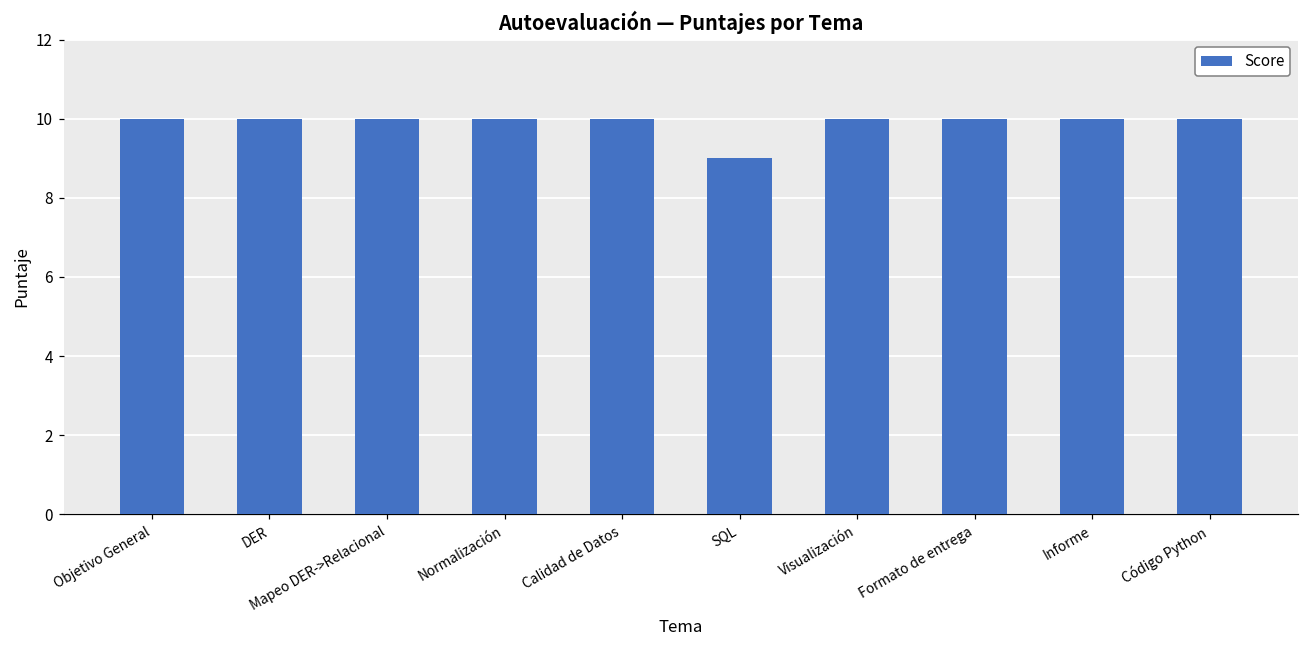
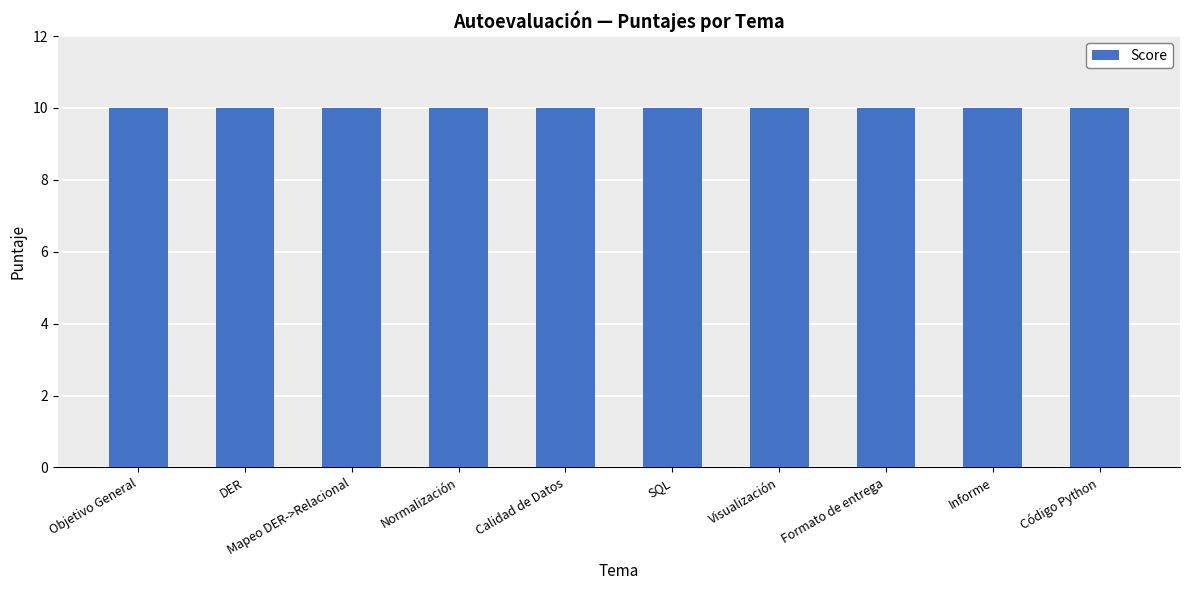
  {
    "Objetivo General": 10,
    "DER": 10,
    "Mapeo DER->Relacional": 10,
    "Normalización": 10,
    "Calidad de Datos": 10,
-   "SQL": 9,
+   "SQL": 10,
    "Visualización": 10,
    "Formato de entrega": 10,
    "Informe": 10,
    "Código Python": 10
  }
